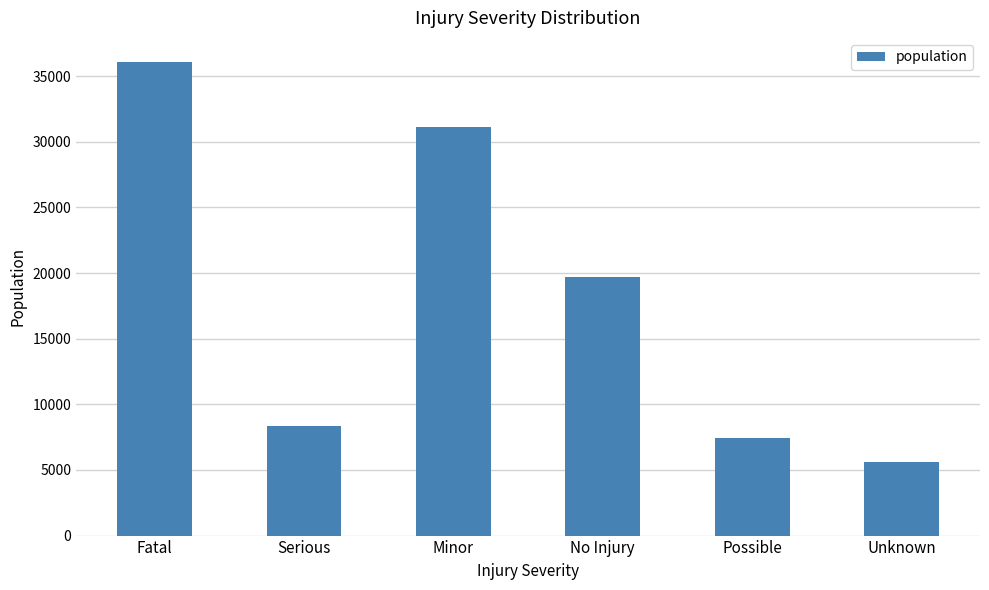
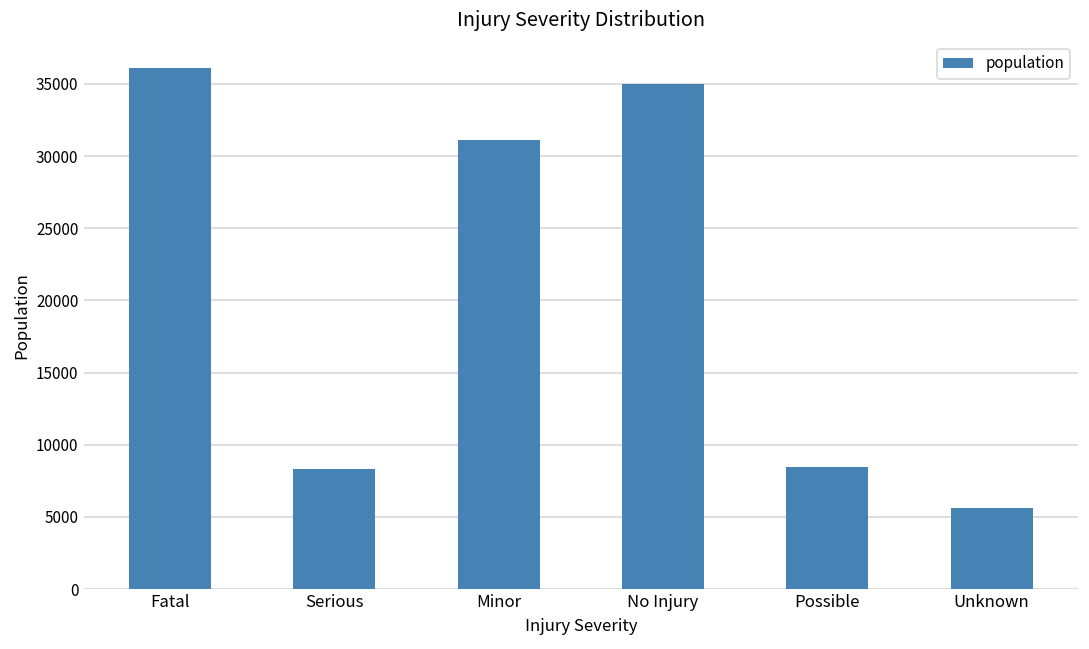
  {
    "Fatal": 36100,
    "Serious": 8300,
    "Minor": 31100,
-   "No Injury": 19700,
-   "Possible": 7400,
+   "No Injury": 35000,
+   "Possible": 8400,
    "Unknown": 5600
  }
